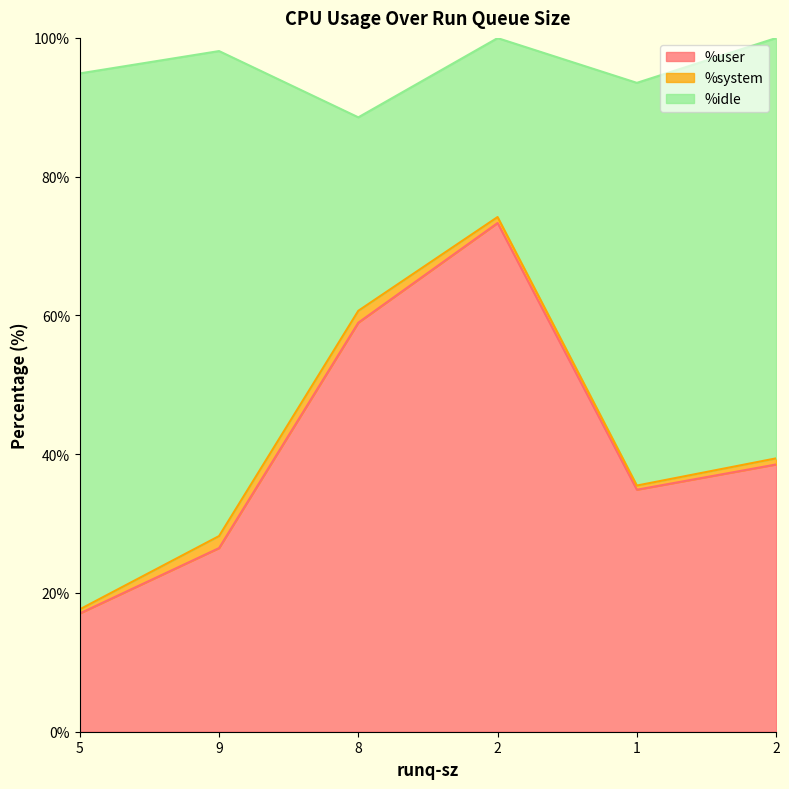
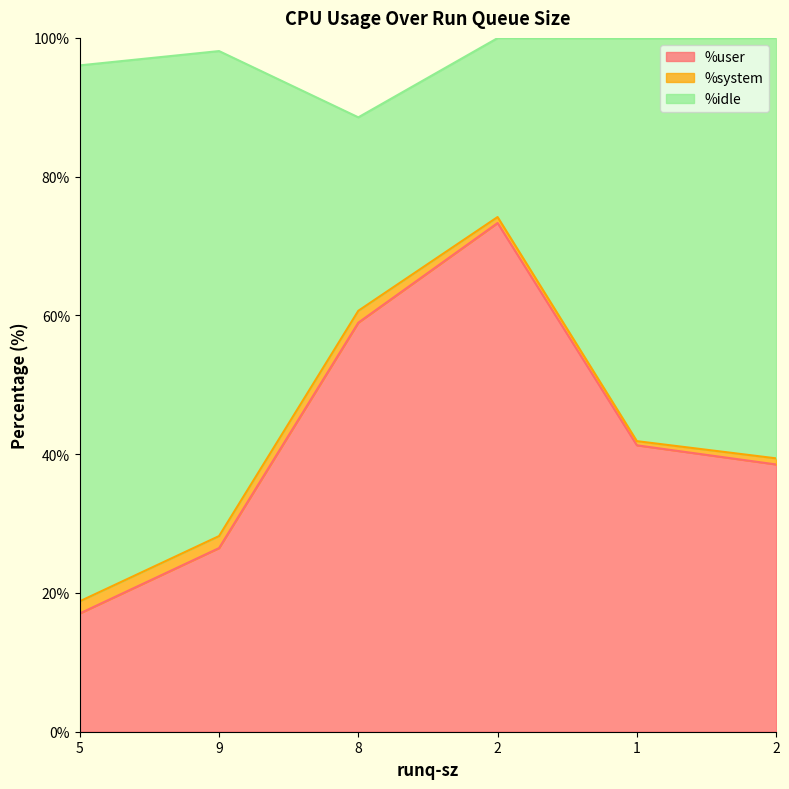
  {
    "%user": {
      "5": "17%",
      "9": "26%",
      "8": "59%",
-     "1": "35%"
+     "1": "41%"
    },
    "%system": {
-     "5": "1%",
+     "5": "2%",
      "9": "2%",
      "8": "2%",
      "1": "1%"
    },
    "%idle": {
      "5": "77%",
      "9": "70%",
      "8": "28%",
      "1": "58%"
    }
  }
